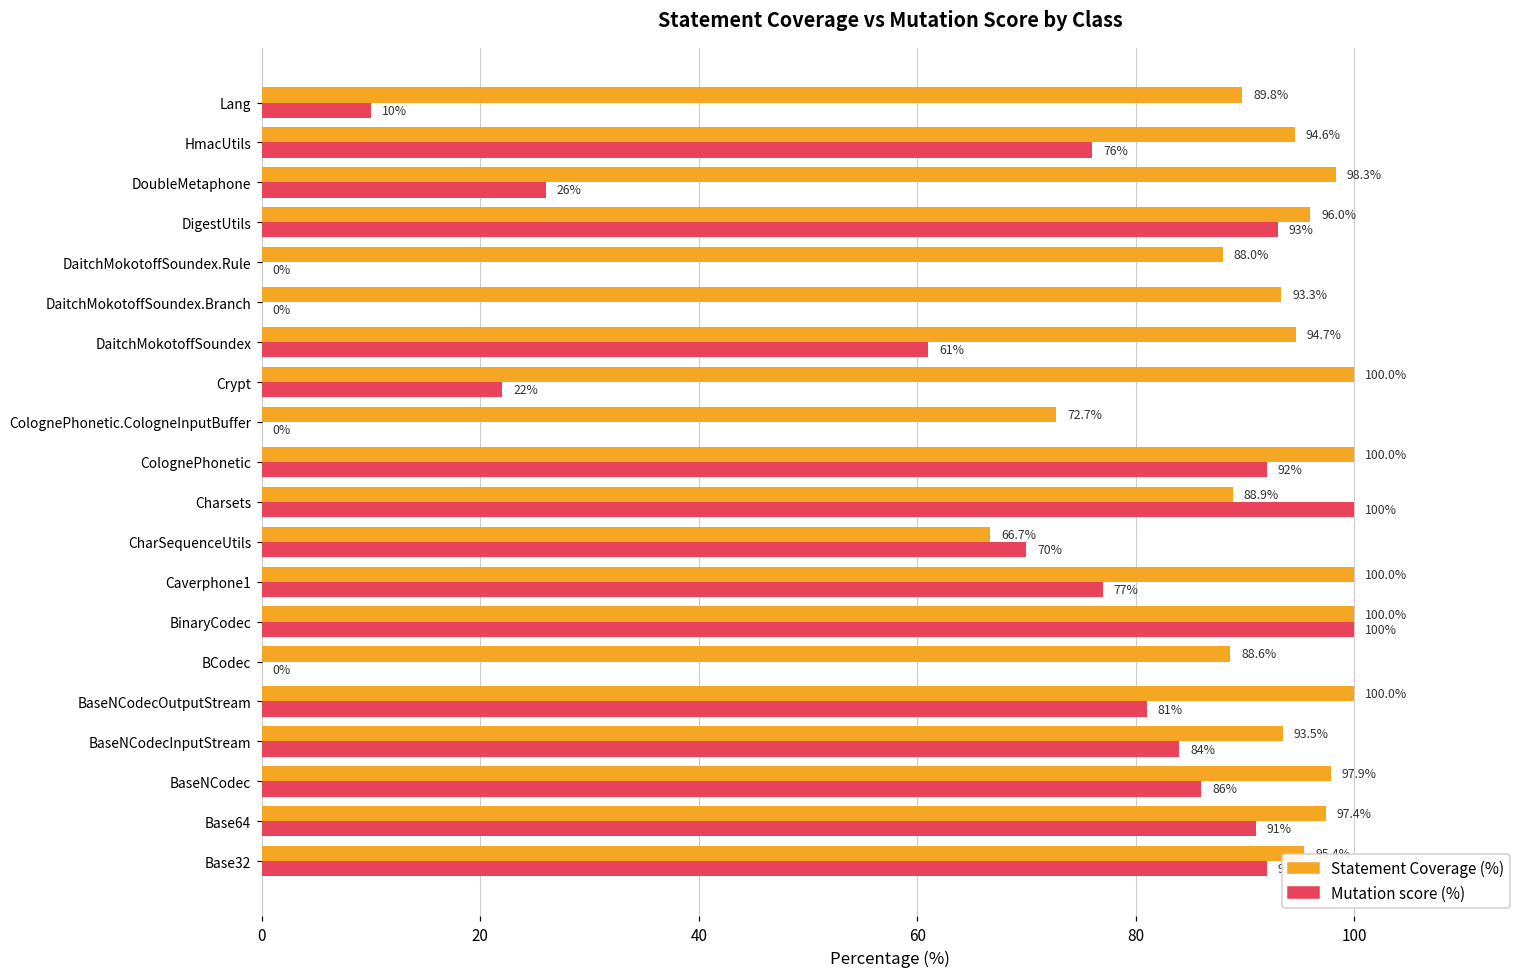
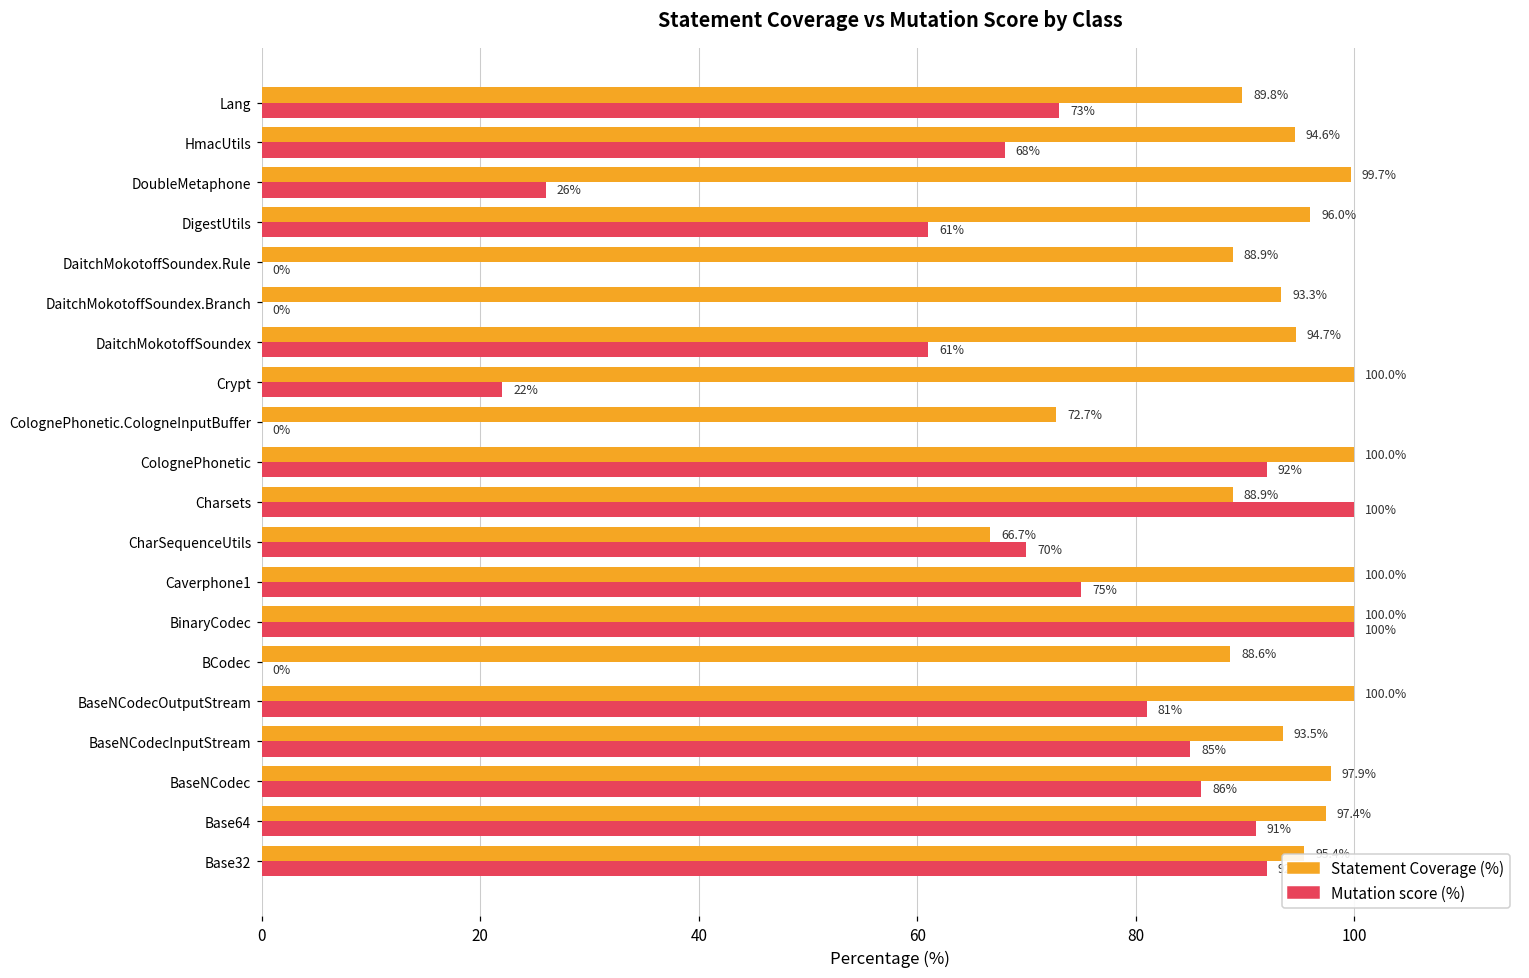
  {
    "Statement Coverage (%)": {
      "Lang": "89.8%",
      "HmacUtils": "94.6%",
-     "DoubleMetaphone": "98.3%",
+     "DoubleMetaphone": "99.7%",
      "DigestUtils": "96.0%",
-     "DaitchMokotoffSoundex.Rule": "88.0%",
+     "DaitchMokotoffSoundex.Rule": "88.9%",
      "DaitchMokotoffSoundex.Branch": "93.3%",
      "DaitchMokotoffSoundex": "94.7%",
      "Crypt": "100.0%",
      "ColognePhonetic.CologneInputBuffer": "72.7%",
      "ColognePhonetic": "100.0%",
      "Charsets": "88.9%",
      "CharSequenceUtils": "66.7%",
      "Caverphone1": "100.0%",
      "BinaryCodec": "100.0%",
      "BCodec": "88.6%",
      "BaseNCodecOutputStream": "100.0%",
      "BaseNCodecInputStream": "93.5%",
      "BaseNCodec": "97.9%",
      "Base64": "97.4%"
    },
    "Mutation score (%)": {
-     "Lang": "10%",
-     "HmacUtils": "76%",
+     "Lang": "73%",
+     "HmacUtils": "68%",
      "DoubleMetaphone": "26%",
-     "DigestUtils": "93%",
+     "DigestUtils": "61%",
      "DaitchMokotoffSoundex.Rule": "0%",
      "DaitchMokotoffSoundex.Branch": "0%",
      "DaitchMokotoffSoundex": "61%",
      "Crypt": "22%",
      "ColognePhonetic.CologneInputBuffer": "0%",
      "ColognePhonetic": "92%",
      "Charsets": "100%",
      "CharSequenceUtils": "70%",
-     "Caverphone1": "77%",
+     "Caverphone1": "75%",
      "BinaryCodec": "100%",
      "BCodec": "0%",
      "BaseNCodecOutputStream": "81%",
-     "BaseNCodecInputStream": "84%",
+     "BaseNCodecInputStream": "85%",
      "BaseNCodec": "86%",
      "Base64": "91%"
    }
  }
